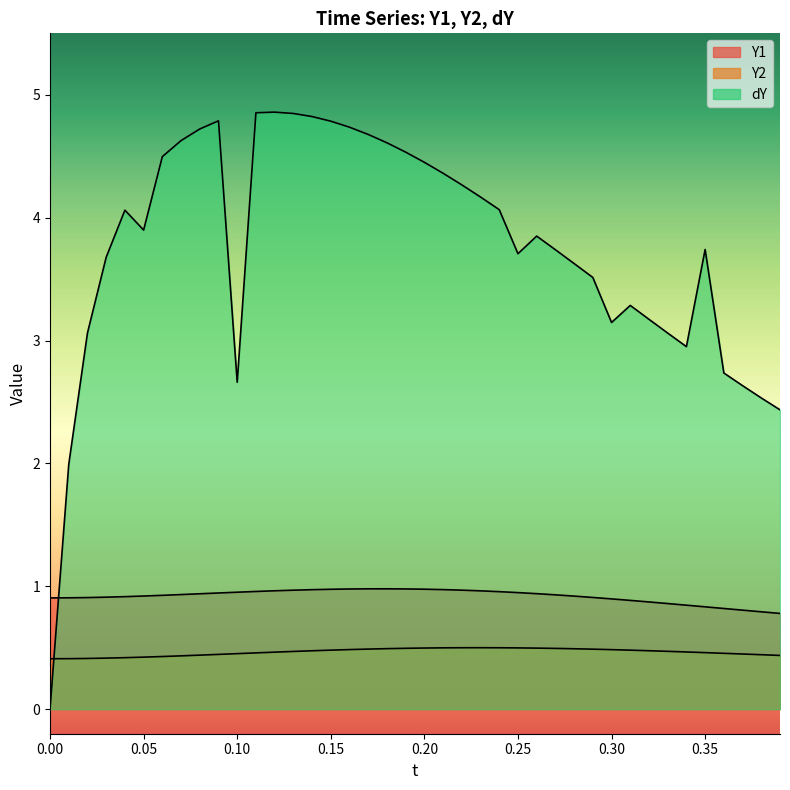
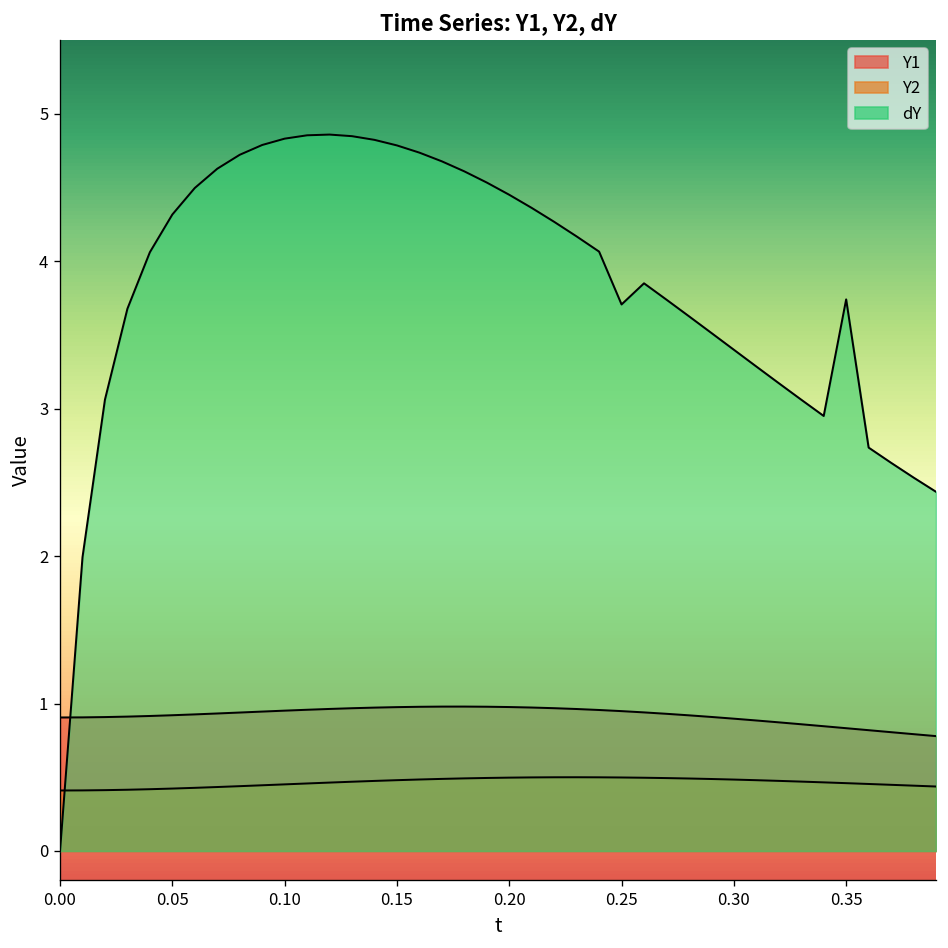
  {
    "dY": {
      "0.00": 0.00,
-     "0.05": 3.90,
-     "0.10": 2.66,
+     "0.05": 4.32,
+     "0.10": 4.83,
      "0.15": 4.79,
      "0.20": 4.45,
      "0.25": 3.71,
-     "0.30": 3.15,
+     "0.30": 3.40,
      "0.35": 3.74
    }
  }
